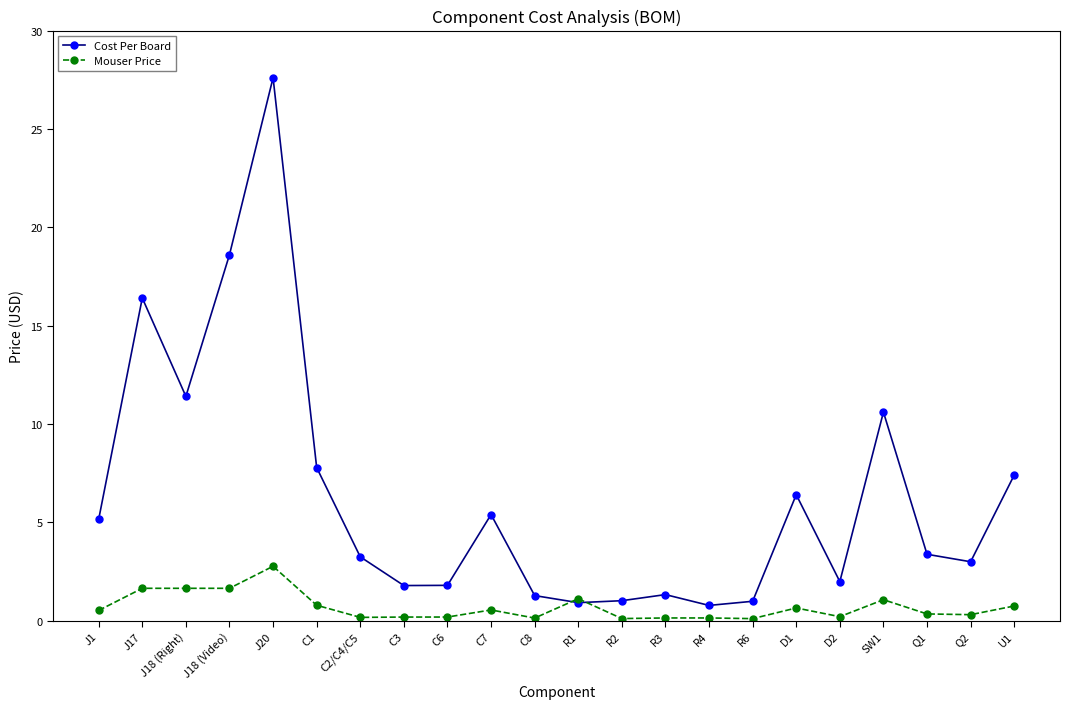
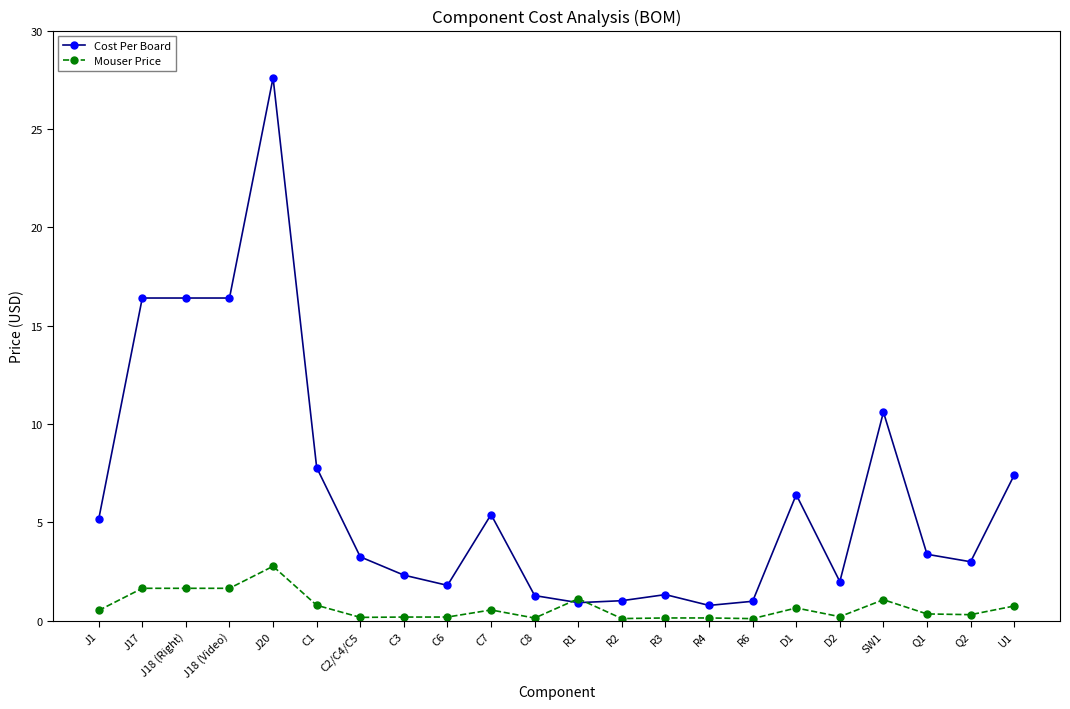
  {
    "Cost Per Board": {
      "J1": 5.2,
      "J17": 16.4,
-     "J18 (Right)": 11.4,
-     "J18 (Video)": 18.6,
+     "J18 (Right)": 16.4,
+     "J18 (Video)": 16.4,
      "J20": 27.6,
      "C1": 7.8,
      "C2/C4/C5": 3.2,
-     "C3": 1.8,
+     "C3": 2.3,
      "C6": 1.8,
      "C7": 5.4,
      "C8": 1.3,
      "R1": 0.9,
      "R2": 1.0,
      "R3": 1.3,
      "R4": 0.8,
      "R6": 1.0,
      "D1": 6.4,
      "D2": 2.0,
      "SW1": 10.6,
      "Q1": 3.4,
      "Q2": 3.0,
      "U1": 7.4
    },
    "Mouser Price": {
      "J1": 0.5,
      "J17": 1.6,
      "J18 (Right)": 1.6,
      "J18 (Video)": 1.6,
      "J20": 2.8,
      "C1": 0.8,
      "C2/C4/C5": 0.2,
      "C3": 0.2,
      "C6": 0.2,
      "C7": 0.5,
      "C8": 0.1,
      "R1": 1.1,
      "R2": 0.1,
      "R3": 0.1,
      "R4": 0.1,
      "R6": 0.1,
      "D1": 0.6,
      "D2": 0.2,
      "SW1": 1.1,
      "Q1": 0.3,
      "Q2": 0.3,
      "U1": 0.7
    }
  }
